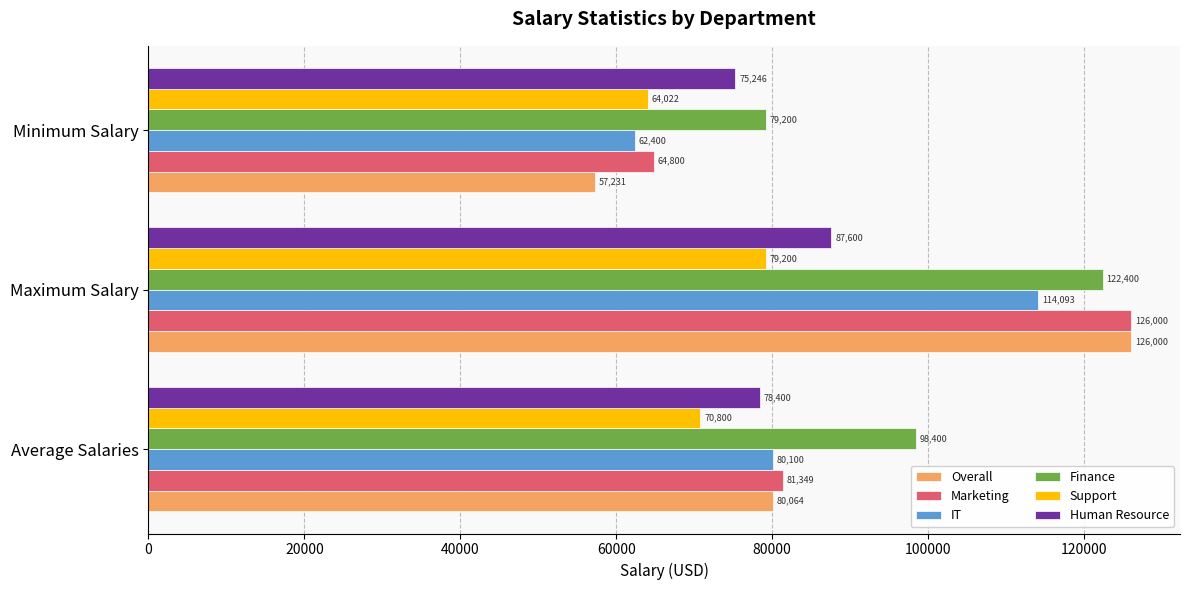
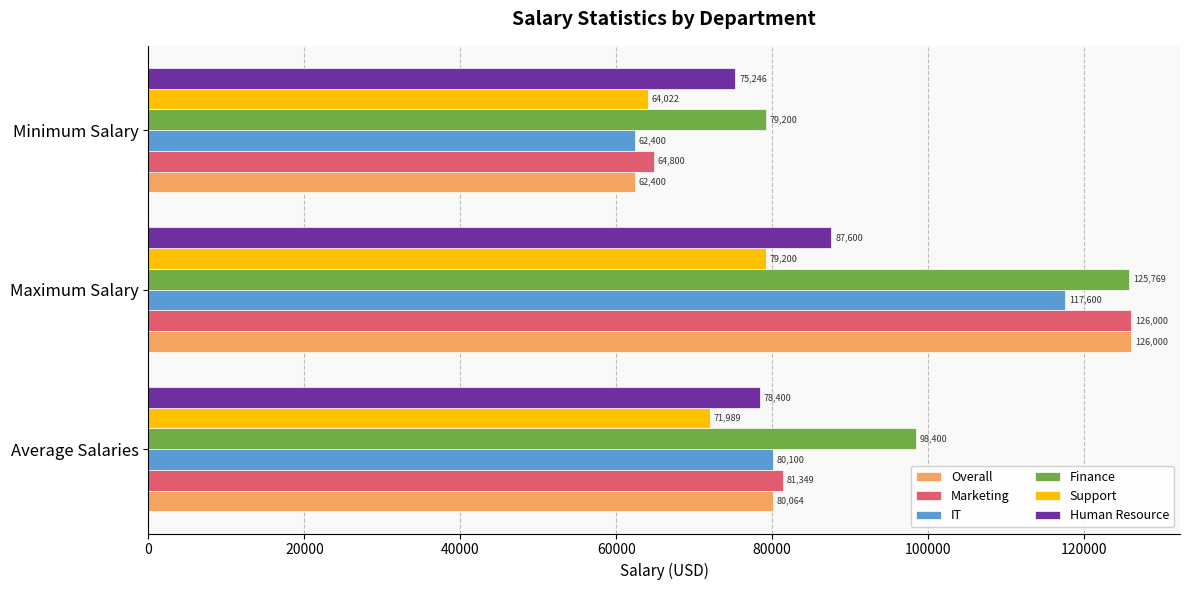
  {
    "Overall": {
-     "Minimum Salary": "57,231",
+     "Minimum Salary": "62,400",
      "Maximum Salary": "126,000",
      "Average Salaries": "80,064"
    },
    "Marketing": {
      "Minimum Salary": "64,800",
      "Maximum Salary": "126,000",
      "Average Salaries": "81,349"
    },
    "IT": {
      "Minimum Salary": "62,400",
-     "Maximum Salary": "114,093",
+     "Maximum Salary": "117,600",
      "Average Salaries": "80,100"
    },
    "Finance": {
      "Minimum Salary": "79,200",
-     "Maximum Salary": "122,400",
+     "Maximum Salary": "125,769",
      "Average Salaries": "98,400"
    },
    "Support": {
      "Minimum Salary": "64,022",
      "Maximum Salary": "79,200",
-     "Average Salaries": "70,800"
+     "Average Salaries": "71,989"
    },
    "Human Resource": {
      "Minimum Salary": "75,246",
      "Maximum Salary": "87,600",
      "Average Salaries": "78,400"
    }
  }
